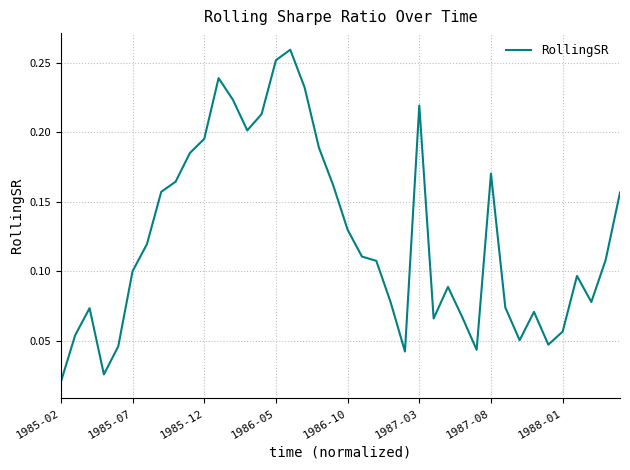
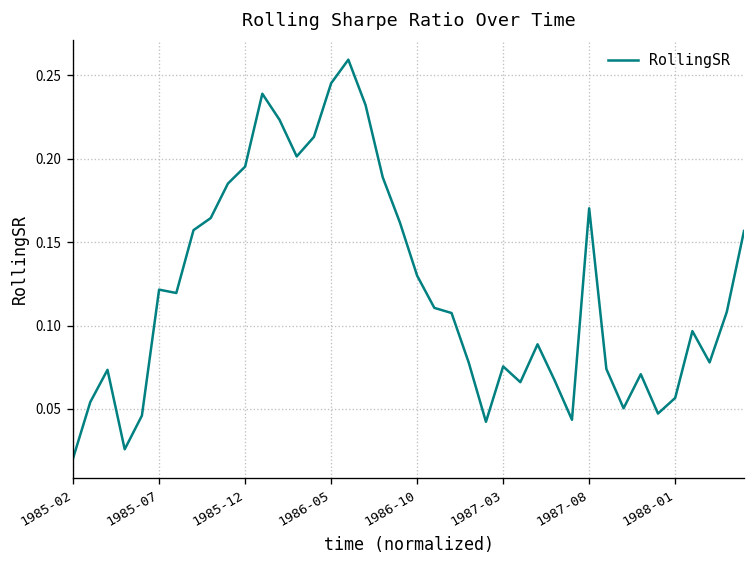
  {
    "1985-02": 0.020,
-   "1985-07": 0.100,
+   "1985-07": 0.122,
    "1985-12": 0.195,
-   "1986-05": 0.252,
+   "1986-05": 0.245,
    "1986-10": 0.130,
-   "1987-03": 0.219,
+   "1987-03": 0.075,
    "1987-08": 0.170,
    "1988-01": 0.057
  }
